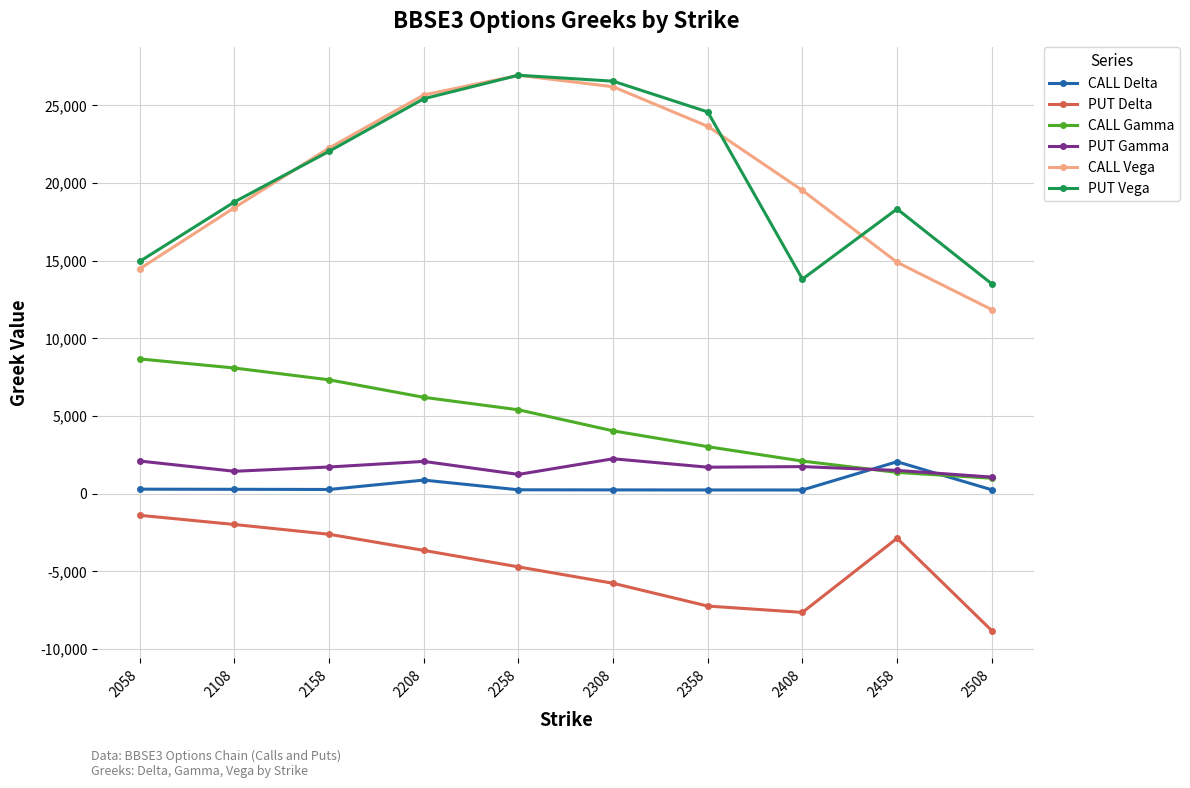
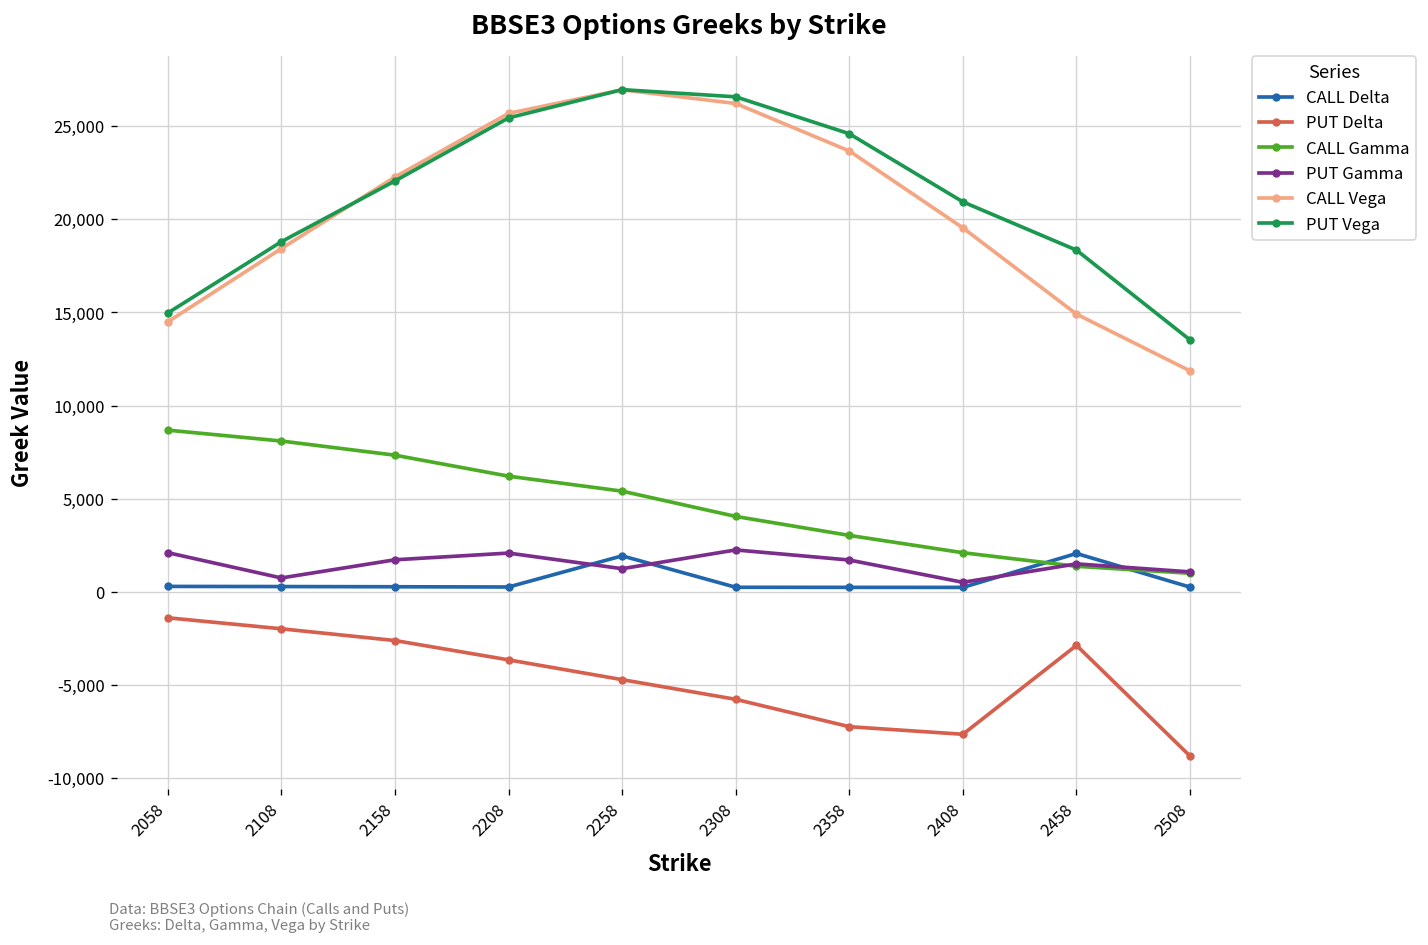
  {
    "CALL Delta": {
      "2058": "300",
      "2108": "300",
      "2158": "300",
-     "2208": "900",
-     "2258": "300",
+     "2208": "300",
+     "2258": "1,900",
      "2308": "300",
      "2358": "200",
      "2408": "200",
      "2458": "2,100",
      "2508": "300"
    },
    "PUT Delta": {
      "2058": "-1,400",
      "2108": "-2,000",
      "2158": "-2,600",
      "2208": "-3,600",
      "2258": "-4,700",
      "2308": "-5,800",
      "2358": "-7,200",
      "2408": "-7,600",
      "2458": "-2,900",
      "2508": "-8,800"
    },
    "CALL Gamma": {
      "2058": "8,700",
      "2108": "8,100",
      "2158": "7,300",
      "2208": "6,200",
      "2258": "5,400",
      "2308": "4,100",
      "2358": "3,000",
      "2408": "2,100"
    },
    "PUT Gamma": {
      "2058": "2,100",
-     "2108": "1,400",
+     "2108": "800",
      "2158": "1,700",
      "2208": "2,100",
      "2258": "1,200",
      "2308": "2,300",
      "2358": "1,700",
-     "2408": "1,700"
+     "2408": "500"
    },
    "CALL Vega": {
      "2058": "14,500",
      "2108": "18,400",
      "2158": "22,300",
      "2208": "25,700",
      "2308": "26,200",
      "2358": "23,700",
      "2408": "19,500",
      "2458": "14,900",
      "2508": "11,900"
    },
    "PUT Vega": {
      "2058": "15,000",
      "2108": "18,800",
      "2158": "22,100",
      "2208": "25,400",
      "2308": "26,600",
      "2358": "24,600",
-     "2408": "13,800",
+     "2408": "20,900",
      "2458": "18,300",
      "2508": "13,500"
    }
  }
